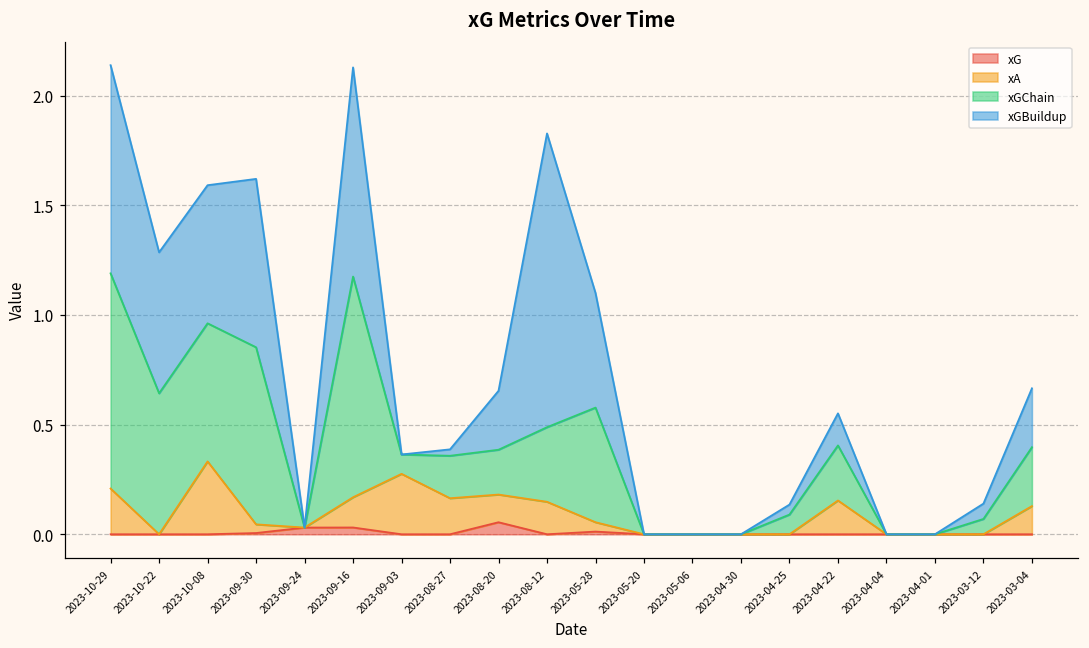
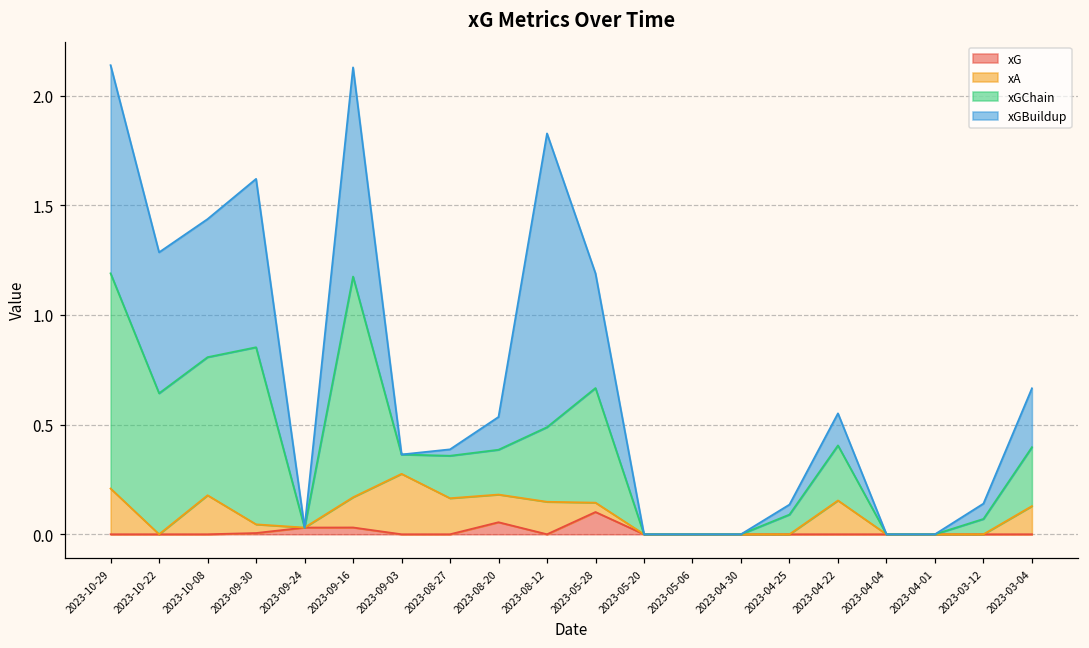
  {
    "xG": {
      "2023-10-29": 0.00,
      "2023-10-08": 0.00,
      "2023-09-30": 0.01,
      "2023-09-16": 0.03,
      "2023-09-03": 0.00,
      "2023-08-27": 0.00,
      "2023-08-20": 0.05,
      "2023-08-12": 0.00,
-     "2023-05-28": 0.01,
+     "2023-05-28": 0.10,
      "2023-04-22": 0.00,
      "2023-03-04": 0.00
    },
    "xA": {
      "2023-10-29": 0.21,
-     "2023-10-08": 0.33,
+     "2023-10-08": 0.18,
      "2023-09-30": 0.04,
      "2023-09-16": 0.14,
      "2023-09-03": 0.28,
      "2023-08-27": 0.16,
      "2023-08-20": 0.13,
      "2023-08-12": 0.15,
      "2023-05-28": 0.04,
      "2023-04-22": 0.15,
      "2023-03-04": 0.13
    },
    "xGChain": {
      "2023-10-29": 0.98,
      "2023-10-22": 0.64,
      "2023-10-08": 0.63,
      "2023-09-30": 0.81,
      "2023-09-16": 1.01,
      "2023-08-27": 0.19,
      "2023-08-20": 0.20,
      "2023-08-12": 0.34,
      "2023-05-28": 0.52,
      "2023-04-25": 0.09,
      "2023-04-22": 0.25,
      "2023-03-12": 0.07,
      "2023-03-04": 0.27
    },
    "xGBuildup": {
      "2023-10-29": 0.95,
      "2023-10-22": 0.64,
      "2023-10-08": 0.63,
      "2023-09-30": 0.77,
      "2023-09-16": 0.95,
      "2023-08-27": 0.03,
-     "2023-08-20": 0.27,
+     "2023-08-20": 0.15,
      "2023-08-12": 1.34,
      "2023-05-28": 0.52,
      "2023-04-25": 0.05,
      "2023-04-22": 0.15,
      "2023-03-12": 0.07,
      "2023-03-04": 0.27
    }
  }
